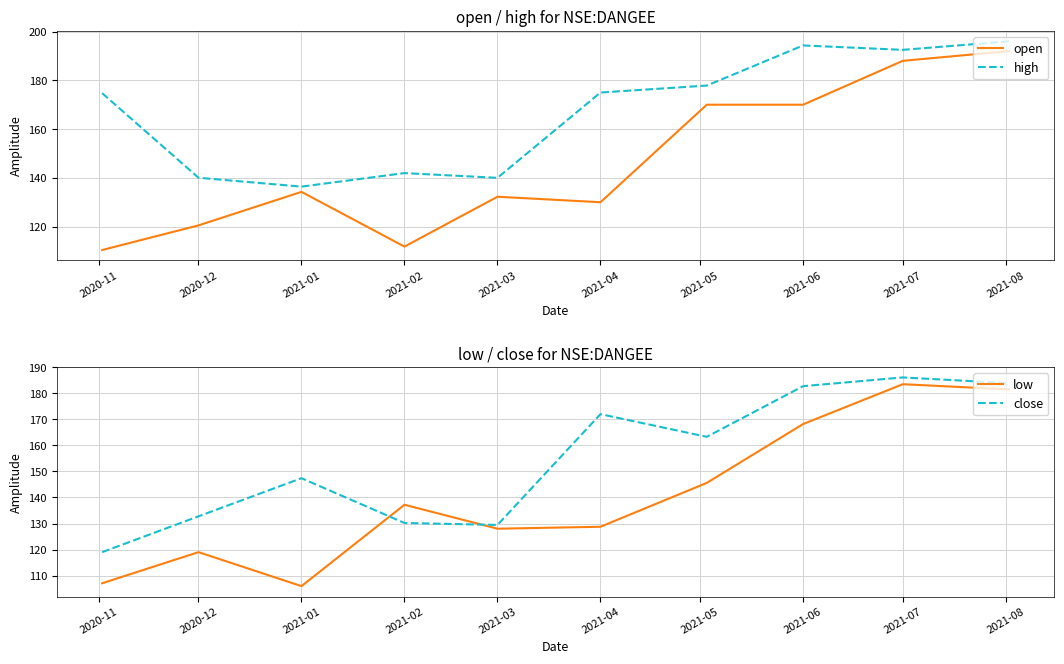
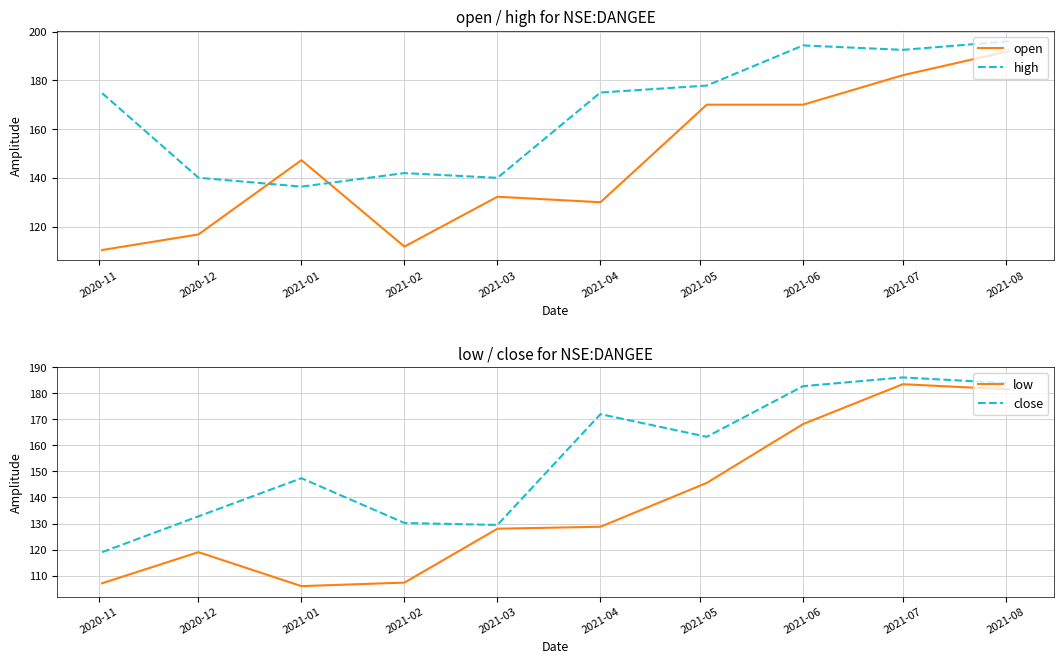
  {
    "open / high for NSE:DANGEE": {
      "open": {
-       "2020-12": 121,
-       "2021-01": 134,
+       "2020-12": 117,
+       "2021-01": 147,
        "2021-02": 112,
        "2021-03": 132,
        "2021-04": 130,
        "2021-06": 170,
-       "2021-07": 188
+       "2021-07": 182
      },
      "high": {
        "2020-12": 140,
        "2021-01": 136,
        "2021-02": 142,
        "2021-03": 140,
        "2021-04": 175,
        "2021-06": 194,
        "2021-07": 193
      }
    },
    "low / close for NSE:DANGEE": {
      "low": {
        "2020-12": 119,
        "2021-01": 106,
-       "2021-02": 137,
+       "2021-02": 107,
        "2021-03": 128,
        "2021-04": 129,
        "2021-06": 168,
        "2021-07": 184
      },
      "close": {
        "2020-12": 133,
        "2021-01": 147,
        "2021-02": 130,
        "2021-03": 129,
        "2021-04": 172,
        "2021-06": 183,
        "2021-07": 186
      }
    }
  }
